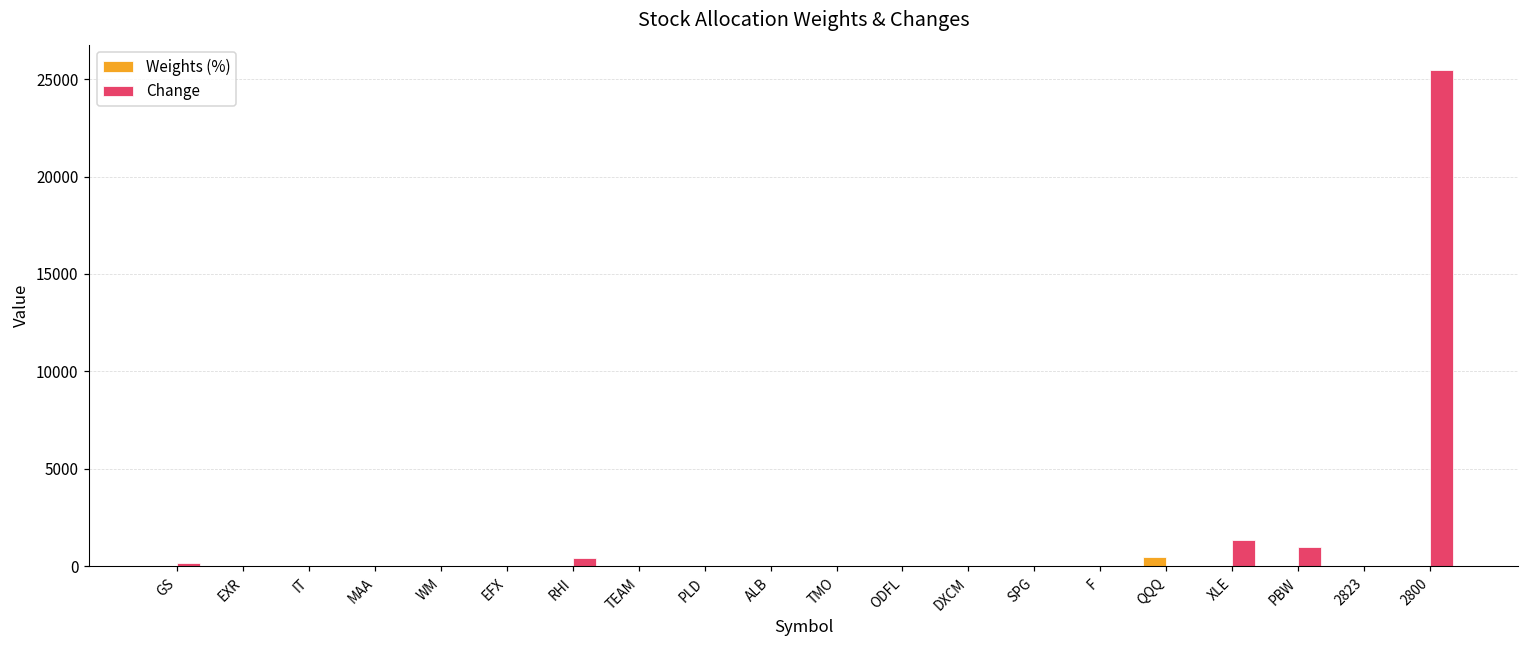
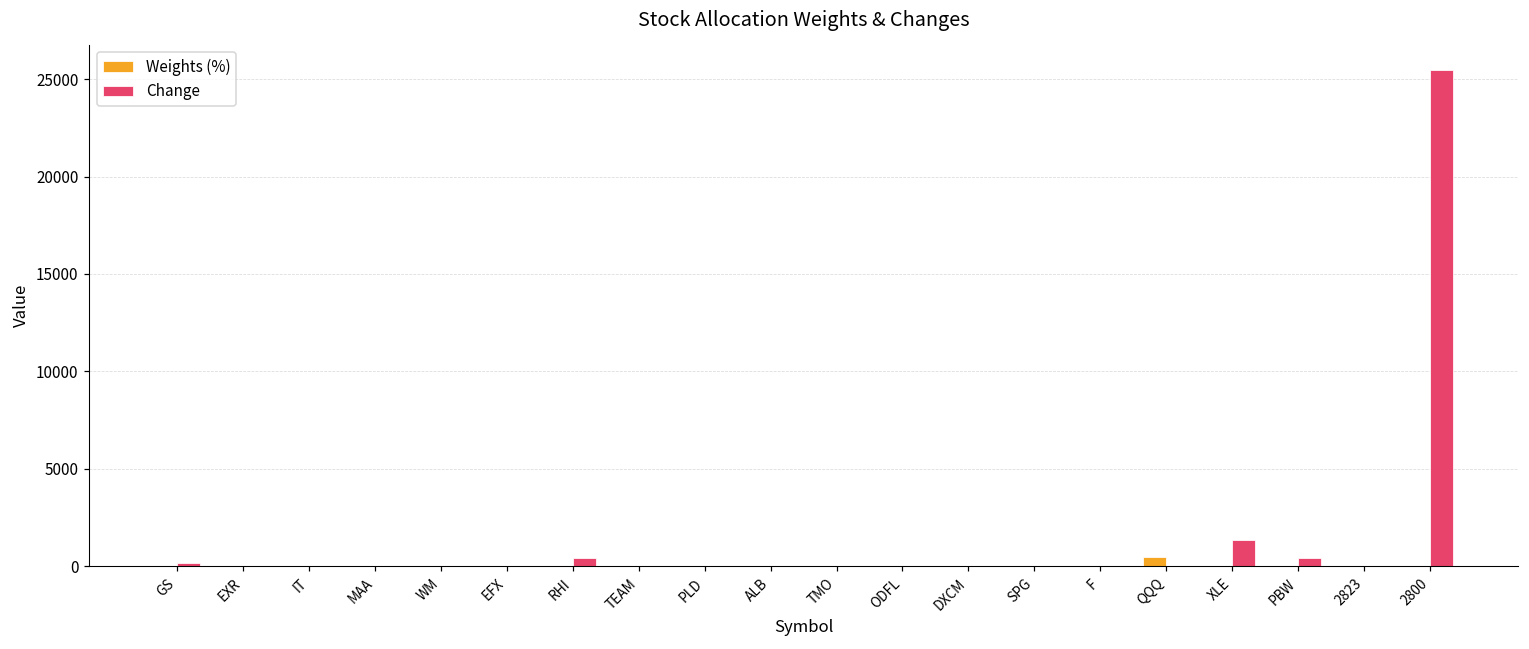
  {
    "Weights (%)": {
      "QQQ": 500
    },
    "Change": {
      "GS": 200,
      "EXR": 0,
      "IT": 0,
      "MAA": 0,
      "WM": 0,
      "EFX": 0,
      "RHI": 400,
      "TEAM": 0,
      "PLD": 0,
      "ALB": 0,
      "TMO": 0,
      "ODFL": 0,
      "DXCM": 0,
      "SPG": 0,
      "F": 0,
      "QQQ": 0,
      "XLE": 1300,
-     "PBW": 1000,
+     "PBW": 400,
      "2823": 0,
      "2800": 25500
    }
  }
